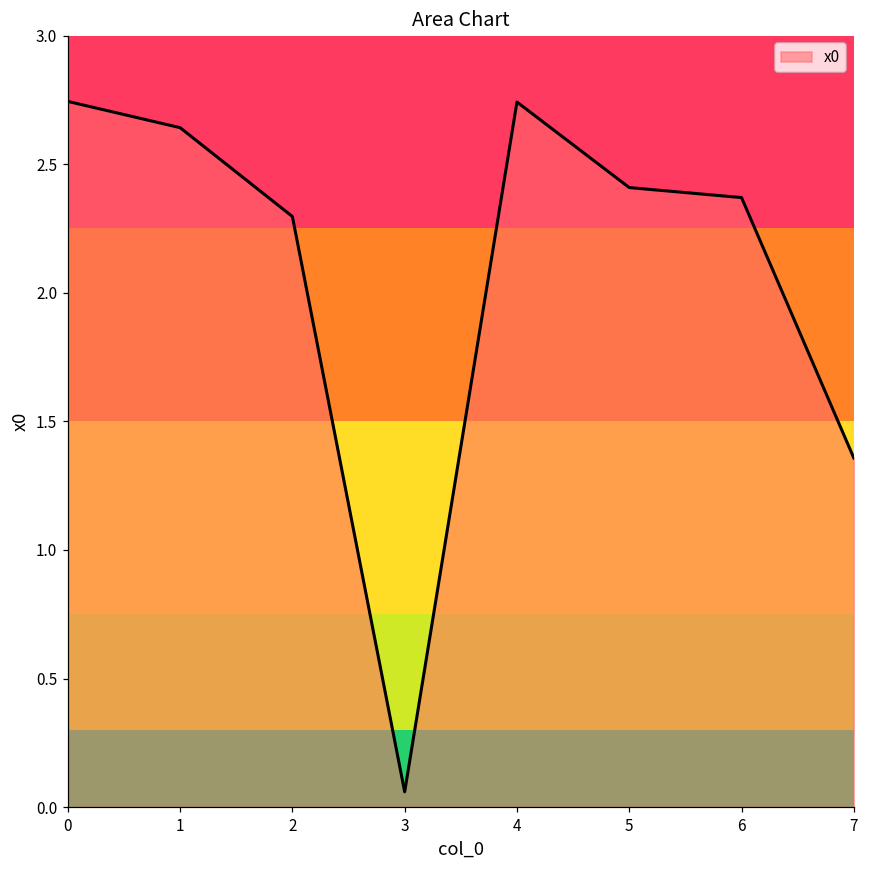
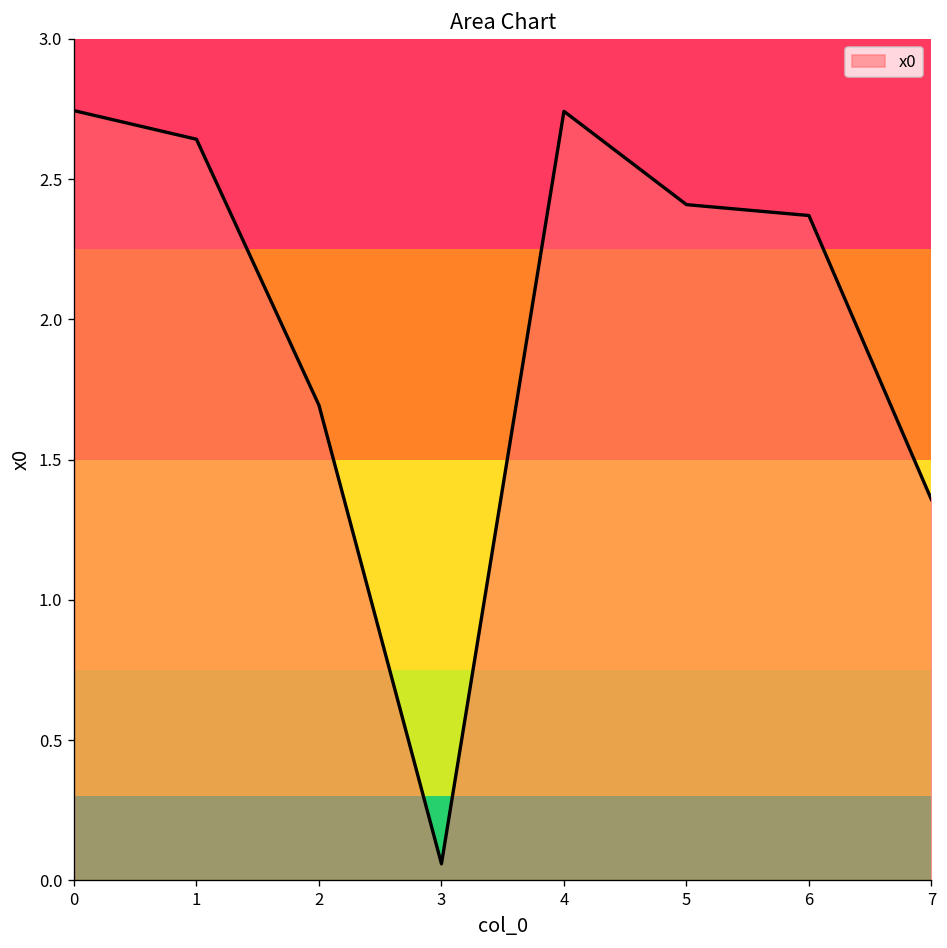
  {
    "0": 2.74,
    "1": 2.64,
-   "2": 2.30,
+   "2": 1.69,
    "3": 0.06,
    "4": 2.74,
    "5": 2.41,
    "6": 2.37,
    "7": 1.36
  }
